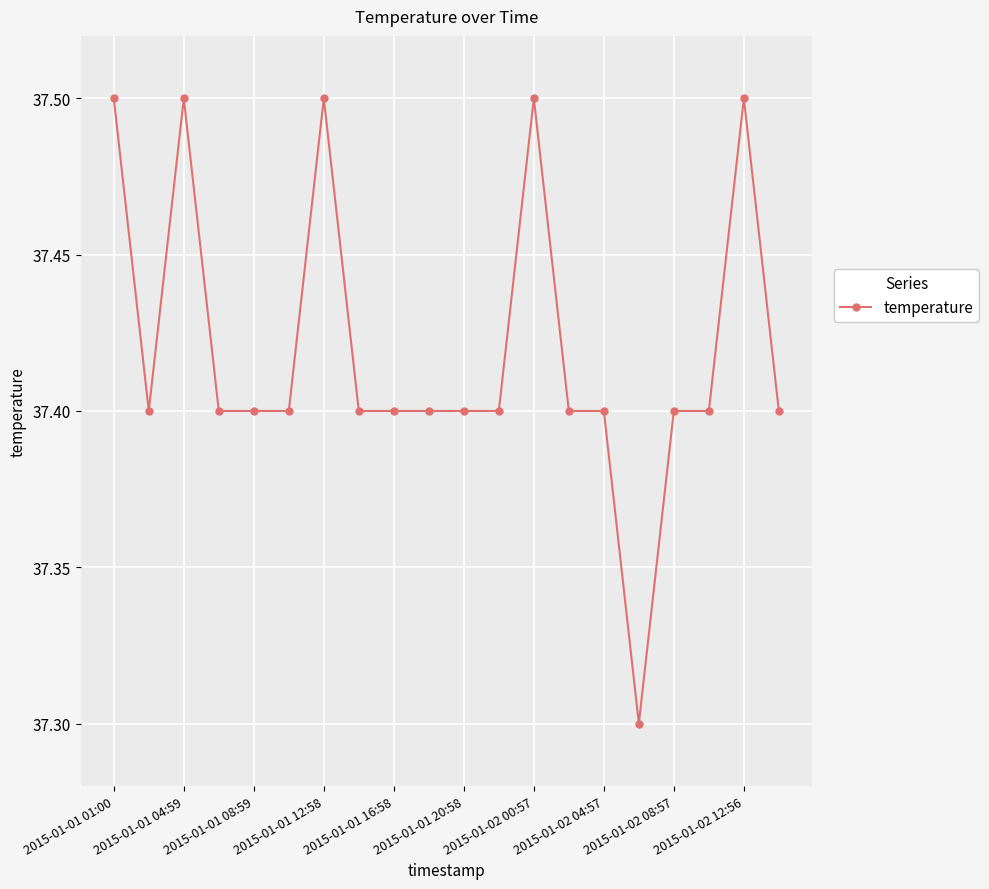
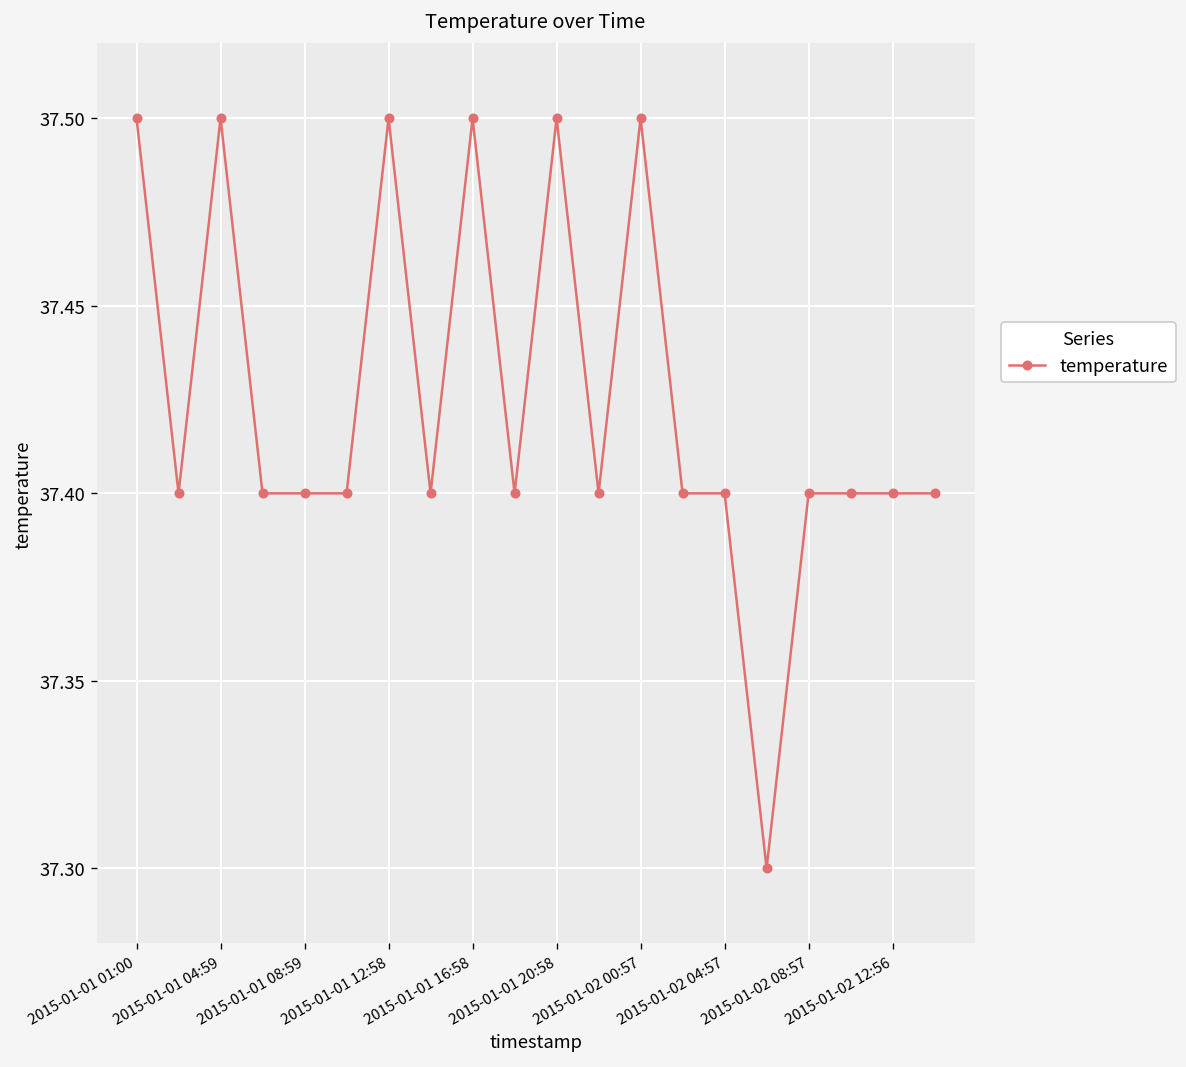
  {
    "2015-01-01 01:00": 37.5,
    "2015-01-01 04:59": 37.5,
    "2015-01-01 08:59": 37.4,
    "2015-01-01 12:58": 37.5,
-   "2015-01-01 16:58": 37.4,
-   "2015-01-01 20:58": 37.4,
+   "2015-01-01 16:58": 37.5,
+   "2015-01-01 20:58": 37.5,
    "2015-01-02 00:57": 37.5,
    "2015-01-02 04:57": 37.4,
    "2015-01-02 08:57": 37.4,
-   "2015-01-02 12:56": 37.5
+   "2015-01-02 12:56": 37.4
  }
